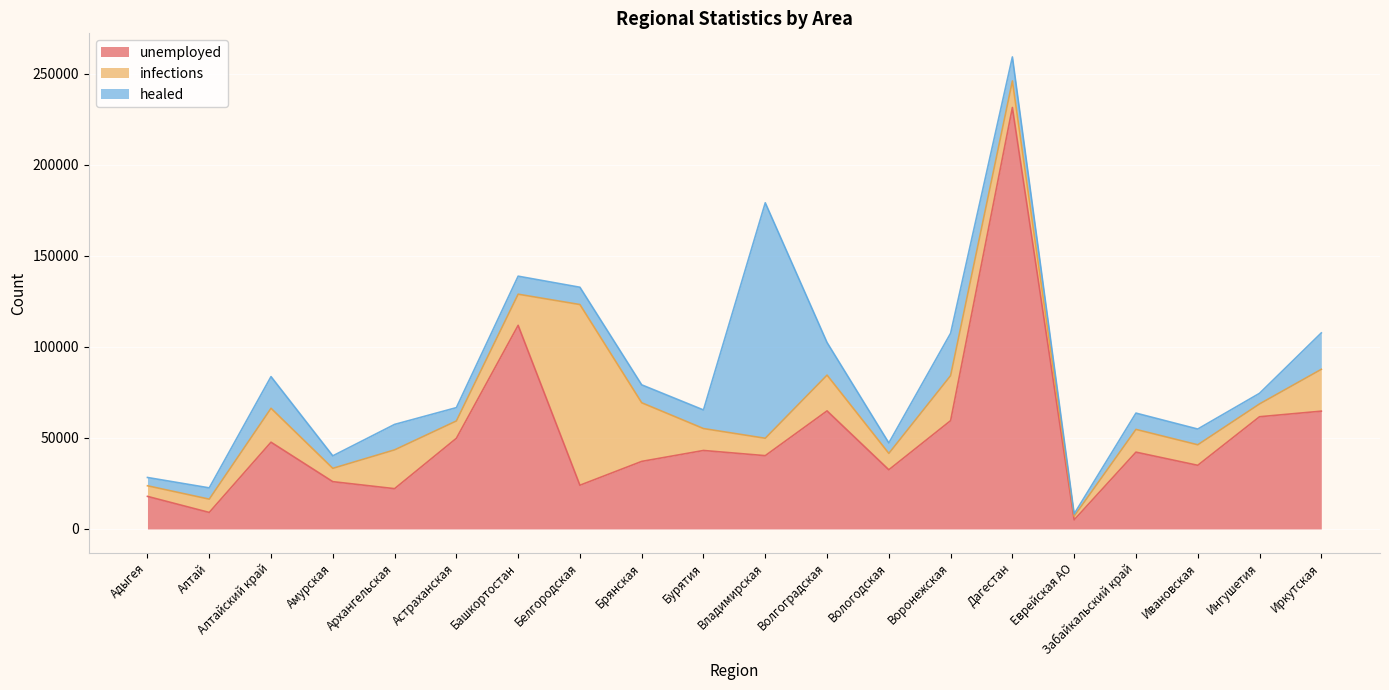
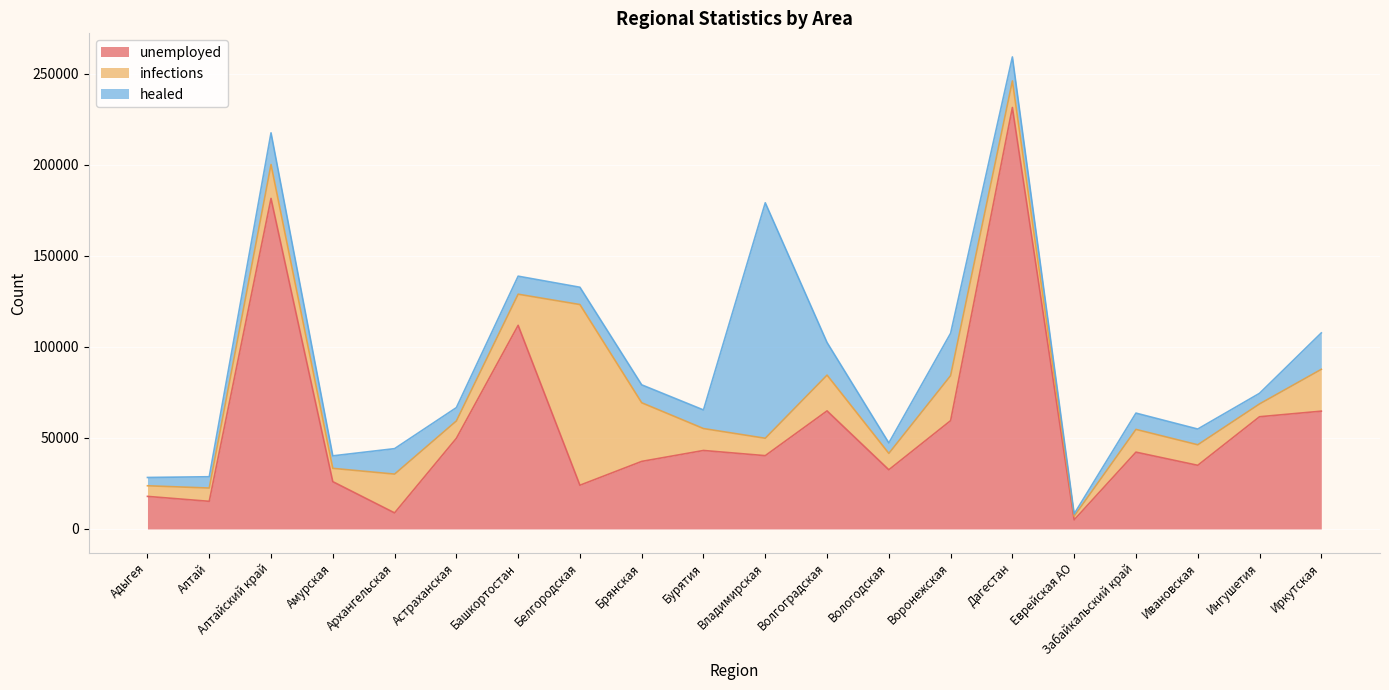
  {
    "unemployed": {
      "Адыгея": 18000,
-     "Алтай": 9000,
-     "Алтайский край": 48000,
+     "Алтай": 15000,
+     "Алтайский край": 182000,
      "Амурская": 26000,
-     "Архангельская": 22000,
+     "Архангельская": 9000,
      "Астраханская": 50000,
      "Башкортостан": 112000,
      "Белгородская": 24000,
      "Брянская": 37000,
      "Бурятия": 43000,
      "Владимирская": 40000,
      "Волгоградская": 65000,
      "Вологодская": 33000,
      "Воронежская": 59000,
      "Дагестан": 231000,
      "Еврейская АО": 5000,
      "Забайкальский край": 42000,
      "Ивановская": 35000,
      "Ингушетия": 62000,
      "Иркутская": 65000
    },
    "infections": {
      "Адыгея": 6000,
      "Алтай": 7000,
      "Алтайский край": 19000,
      "Амурская": 7000,
      "Архангельская": 21000,
      "Астраханская": 10000,
      "Башкортостан": 17000,
      "Белгородская": 99000,
      "Брянская": 32000,
      "Бурятия": 12000,
      "Владимирская": 10000,
      "Волгоградская": 20000,
      "Вологодская": 9000,
      "Воронежская": 25000,
      "Дагестан": 15000,
      "Забайкальский край": 12000,
      "Ивановская": 11000,
      "Ингушетия": 7000,
      "Иркутская": 23000
    },
    "healed": {
      "Адыгея": 5000,
      "Алтай": 6000,
      "Алтайский край": 17000,
      "Амурская": 7000,
      "Архангельская": 14000,
      "Астраханская": 7000,
      "Башкортостан": 10000,
      "Белгородская": 10000,
      "Брянская": 10000,
      "Бурятия": 10000,
      "Владимирская": 129000,
      "Волгоградская": 18000,
      "Вологодская": 6000,
      "Воронежская": 23000,
      "Дагестан": 13000,
      "Забайкальский край": 9000,
      "Ивановская": 9000,
      "Ингушетия": 6000,
      "Иркутская": 20000
    }
  }
